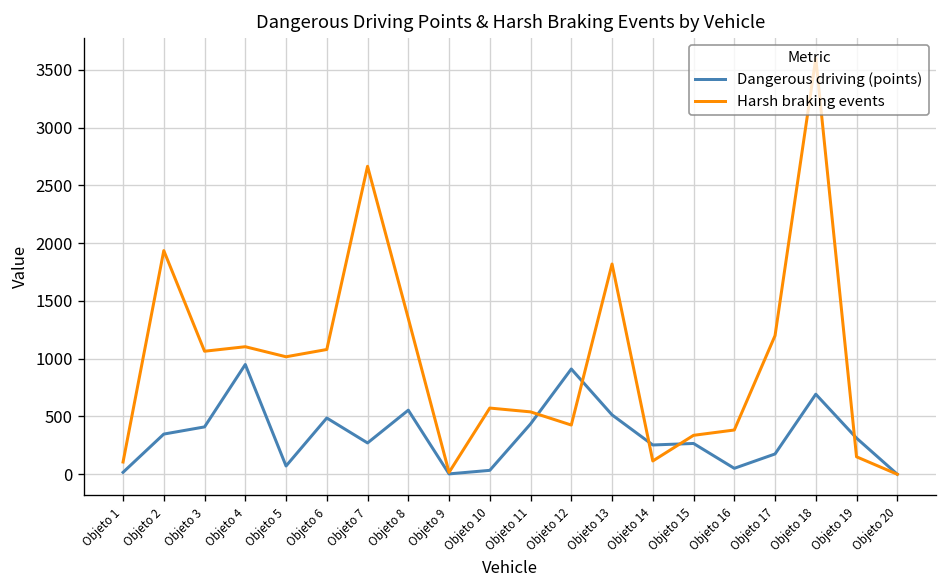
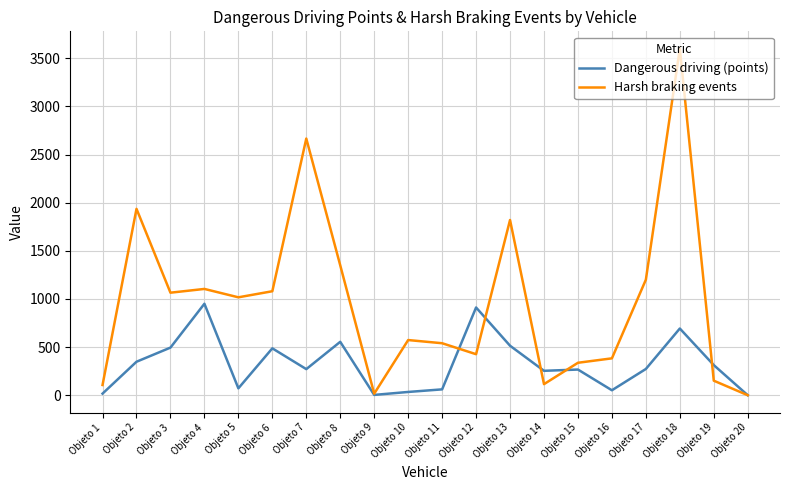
  {
    "Dangerous driving (points)": {
      "Objeto 1": 0,
      "Objeto 2": 300,
-     "Objeto 3": 400,
+     "Objeto 3": 500,
      "Objeto 4": 1000,
      "Objeto 5": 100,
      "Objeto 6": 500,
      "Objeto 7": 300,
      "Objeto 8": 600,
      "Objeto 10": 0,
-     "Objeto 11": 400,
+     "Objeto 11": 100,
      "Objeto 12": 900,
      "Objeto 13": 500,
      "Objeto 14": 300,
      "Objeto 15": 300,
      "Objeto 16": 100,
-     "Objeto 17": 200,
+     "Objeto 17": 300,
      "Objeto 18": 700,
      "Objeto 19": 300
    },
    "Harsh braking events": {
      "Objeto 1": 100,
      "Objeto 2": 1900,
      "Objeto 3": 1100,
      "Objeto 4": 1100,
      "Objeto 5": 1000,
      "Objeto 6": 1100,
      "Objeto 7": 2700,
      "Objeto 8": 1300,
      "Objeto 10": 600,
      "Objeto 11": 500,
      "Objeto 12": 400,
      "Objeto 13": 1800,
      "Objeto 14": 100,
      "Objeto 15": 300,
      "Objeto 16": 400,
      "Objeto 17": 1200,
      "Objeto 19": 200
    }
  }
